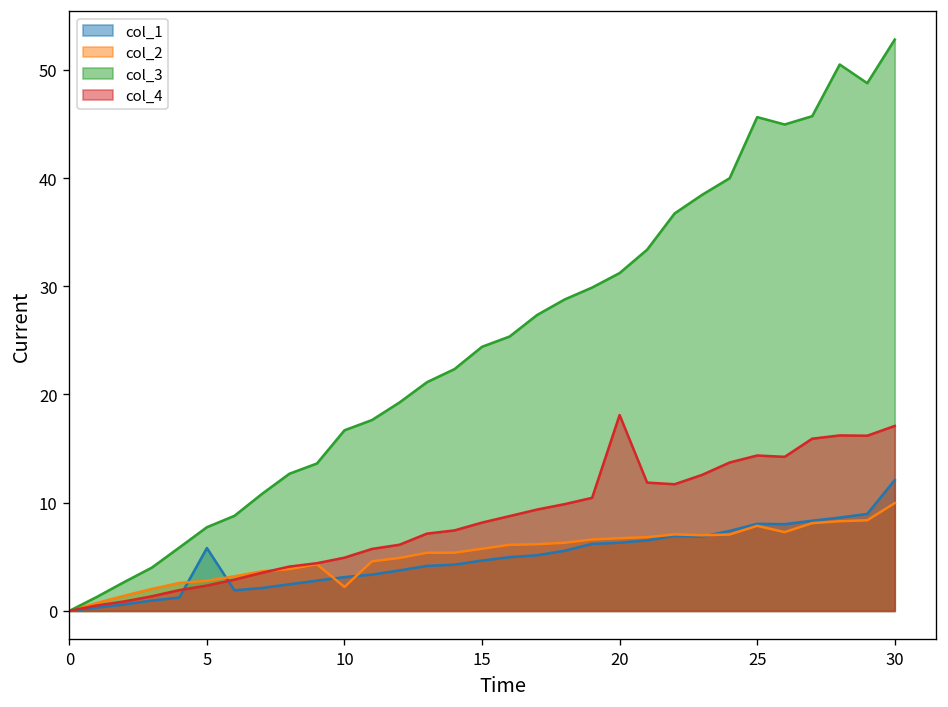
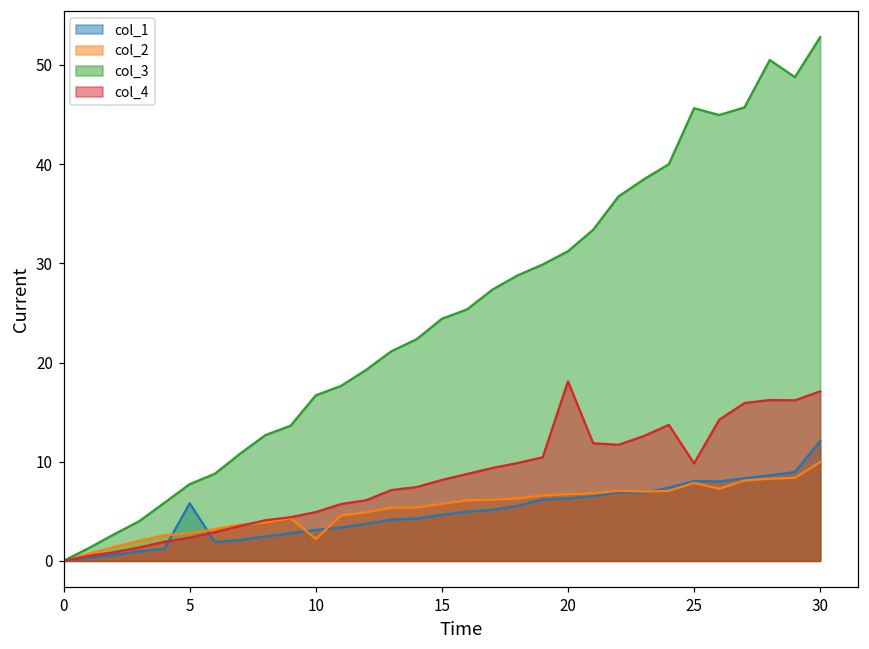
  {
    "col_1": {
      "5": 6,
      "10": 3,
      "15": 5,
      "20": 6,
      "30": 12
    },
    "col_2": {
      "5": 3,
      "10": 2,
      "15": 6,
      "20": 7,
      "30": 10
    },
    "col_3": {
      "5": 8,
      "10": 17,
      "15": 24,
      "20": 31,
      "25": 46,
      "30": 53
    },
    "col_4": {
      "5": 2,
      "10": 5,
      "15": 8,
      "20": 18,
-     "25": 14,
+     "25": 10,
      "30": 17
    }
  }
